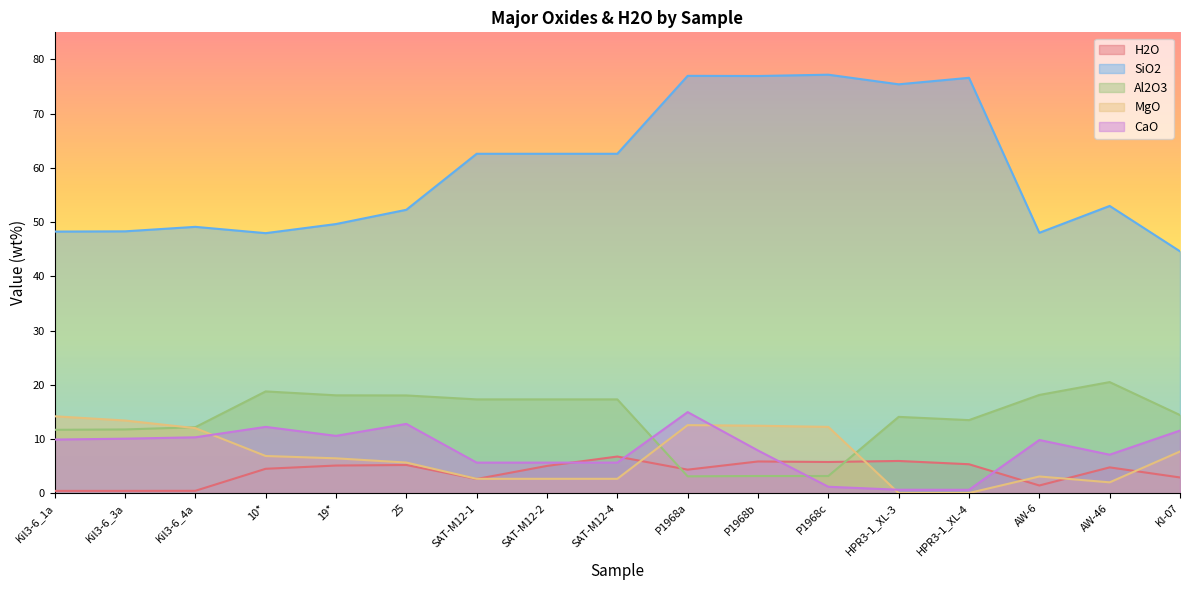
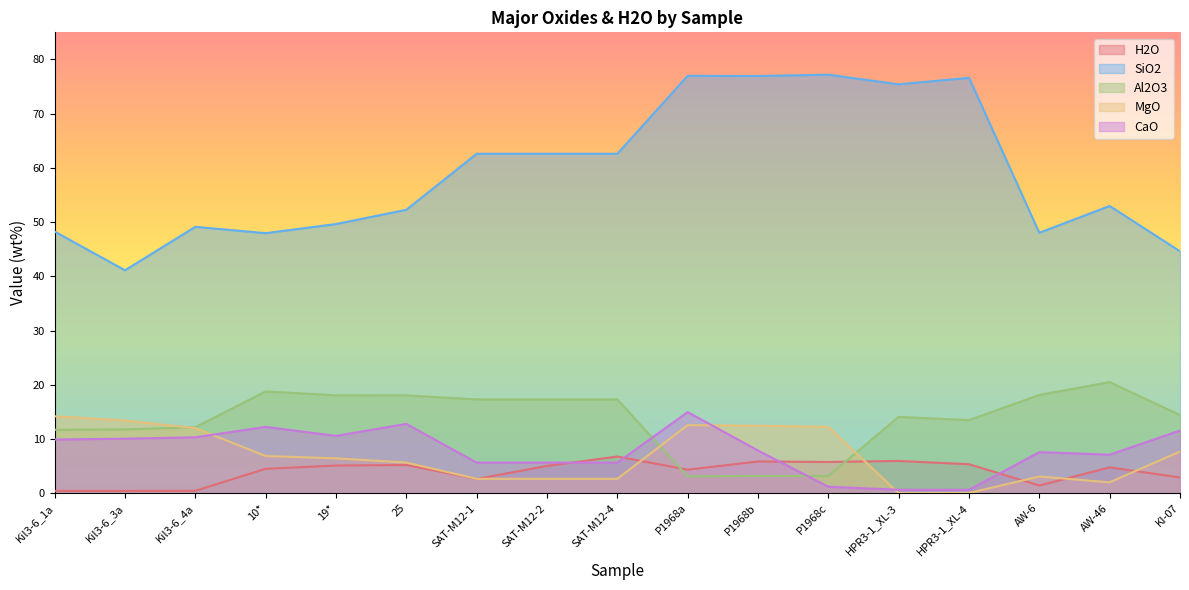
  {
    "SiO2": {
      "Kil3-6_1a": 48,
-     "Kil3-6_3a": 48,
+     "Kil3-6_3a": 41,
      "Kil3-6_4a": 49,
      "10*": 48,
      "19*": 50,
      "25": 52,
      "SAT-M12-1": 63,
      "SAT-M12-2": 63,
      "SAT-M12-4": 63,
      "P1968a": 77,
      "P1968b": 77,
      "P1968c": 77,
      "HPR3-1_XL-3": 75,
      "HPR3-1_XL-4": 77,
      "AW-6": 48,
      "AW-46": 53,
      "KI-07": 45
    },
    "CaO": {
      "Kil3-6_1a": 10,
      "Kil3-6_3a": 10,
      "Kil3-6_4a": 10,
      "10*": 12,
      "19*": 11,
      "25": 13,
      "SAT-M12-1": 6,
      "SAT-M12-2": 6,
      "SAT-M12-4": 6,
      "P1968a": 15,
      "P1968b": 8,
      "P1968c": 1,
      "HPR3-1_XL-3": 1,
      "HPR3-1_XL-4": 1,
-     "AW-6": 10,
+     "AW-6": 8,
      "AW-46": 7,
      "KI-07": 12
    }
  }
